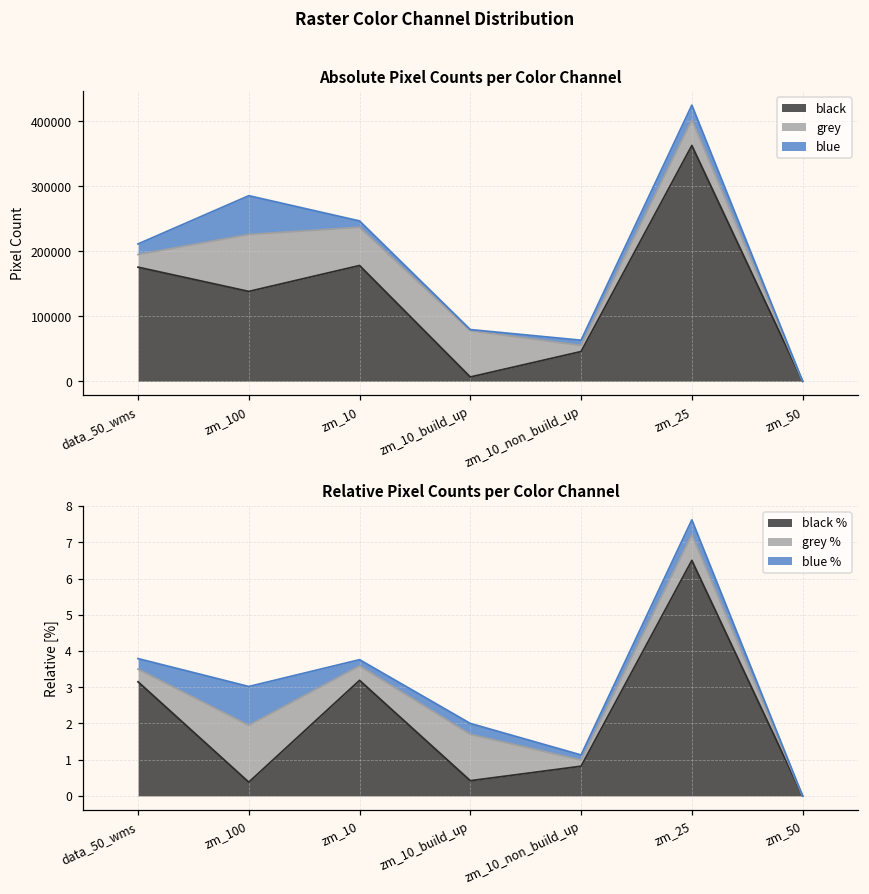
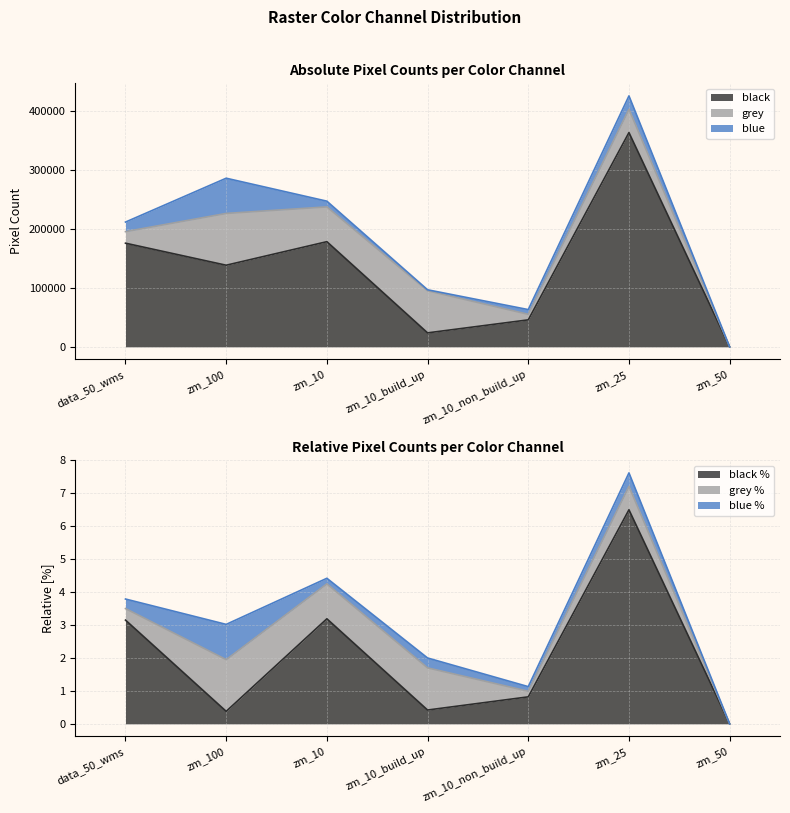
  {
    "Absolute Pixel Counts per Color Channel": {
      "black": {
        "data_50_wms": 180000,
        "zm_100": 140000,
        "zm_10": 180000,
-       "zm_10_build_up": 10000,
+       "zm_10_build_up": 20000,
        "zm_10_non_build_up": 50000,
        "zm_25": 360000
      },
      "grey": {
        "data_50_wms": 20000,
        "zm_100": 90000,
        "zm_10": 60000,
        "zm_10_non_build_up": 10000,
        "zm_25": 40000
      },
      "blue": {
        "data_50_wms": 20000,
        "zm_100": 60000,
        "zm_10": 10000,
        "zm_10_non_build_up": 10000,
        "zm_25": 20000
      }
    },
    "Relative Pixel Counts per Color Channel": {
      "black %": {
        "data_50_wms": 3.2,
        "zm_100": 0.4,
        "zm_10": 3.2,
        "zm_10_build_up": 0.4,
        "zm_10_non_build_up": 0.8,
        "zm_25": 6.5
      },
      "grey %": {
        "data_50_wms": 0.4,
        "zm_100": 1.6,
-       "zm_10": 0.4,
+       "zm_10": 1.1,
        "zm_10_build_up": 1.3,
        "zm_10_non_build_up": 0.2,
        "zm_25": 0.7
      },
      "blue %": {
        "data_50_wms": 0.3,
        "zm_100": 1.1,
        "zm_10": 0.2,
        "zm_10_build_up": 0.3,
        "zm_10_non_build_up": 0.1,
        "zm_25": 0.4
      }
    }
  }
